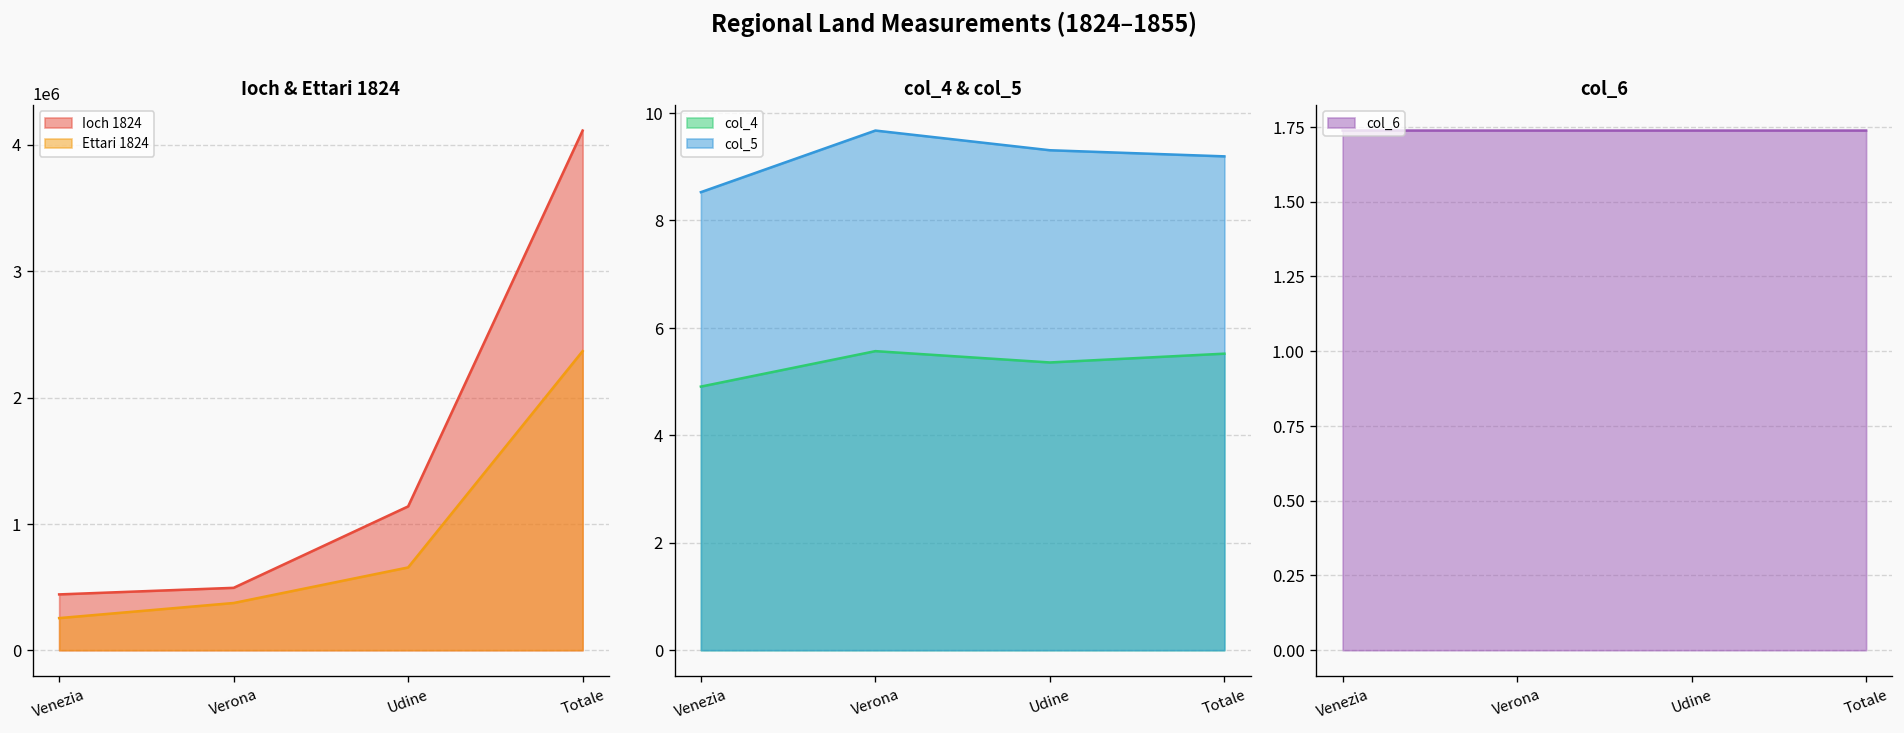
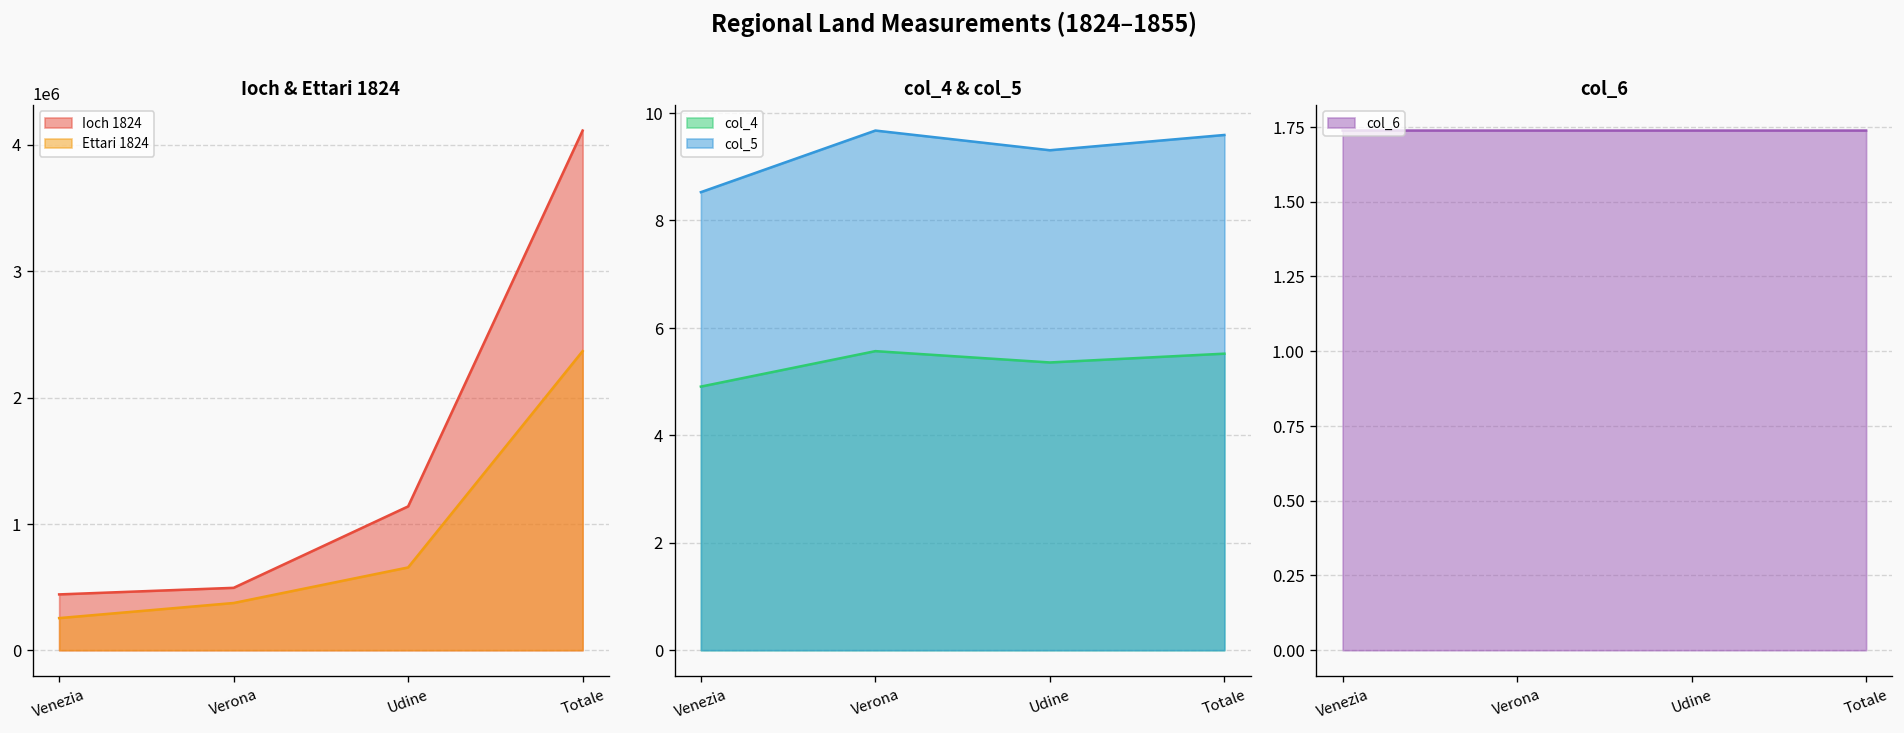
  {
    "Ioch & Ettari 1824": {
      "Ioch 1824": {
        "Venezia": 440000,
        "Verona": 490000,
        "Udine": 1140000,
        "Totale": 4110000
      },
      "Ettari 1824": {
        "Venezia": 250000,
        "Verona": 370000,
        "Udine": 660000,
        "Totale": 2370000
      }
    },
    "col_4 & col_5": {
      "col_4": {
        "Venezia": 4.9,
        "Verona": 5.6,
        "Udine": 5.4,
        "Totale": 5.5
      },
      "col_5": {
        "Venezia": 8.5,
        "Verona": 9.7,
        "Udine": 9.3,
-       "Totale": 9.2
+       "Totale": 9.6
      }
    },
    "col_6": {
      "Verona": 1.74,
      "Udine": 1.74,
      "Totale": 1.74
    }
  }
